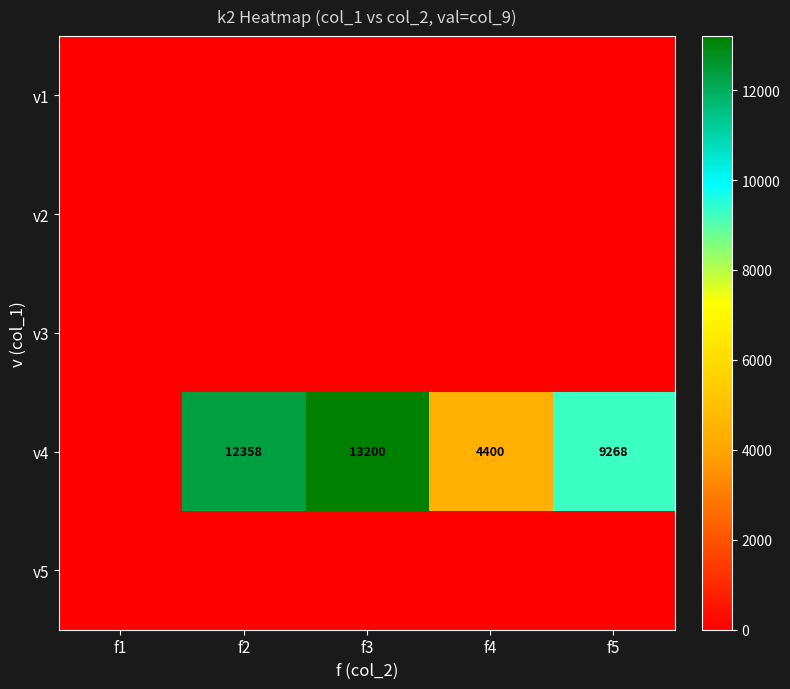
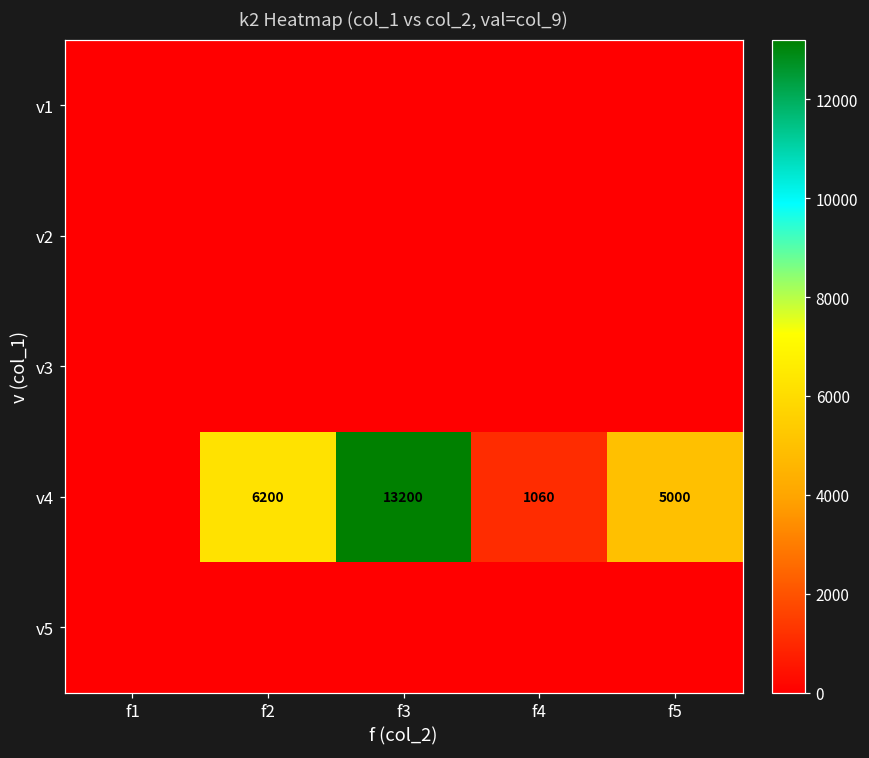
  {
    "v4": {
-     "f2": 12358,
+     "f2": 6200,
      "f3": 13200,
-     "f4": 4400,
-     "f5": 9268
+     "f4": 1060,
+     "f5": 5000
    }
  }
